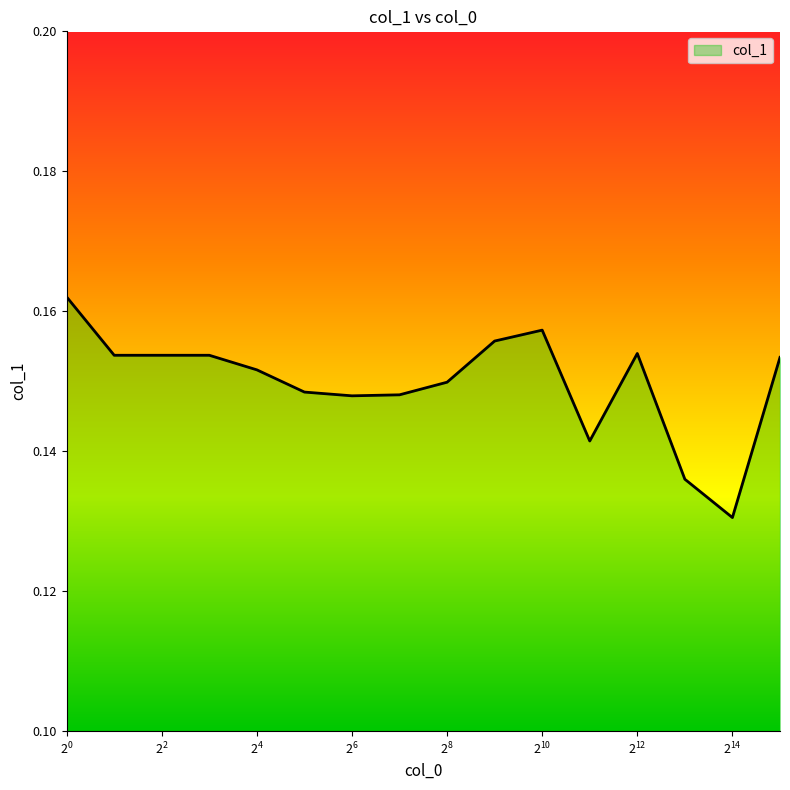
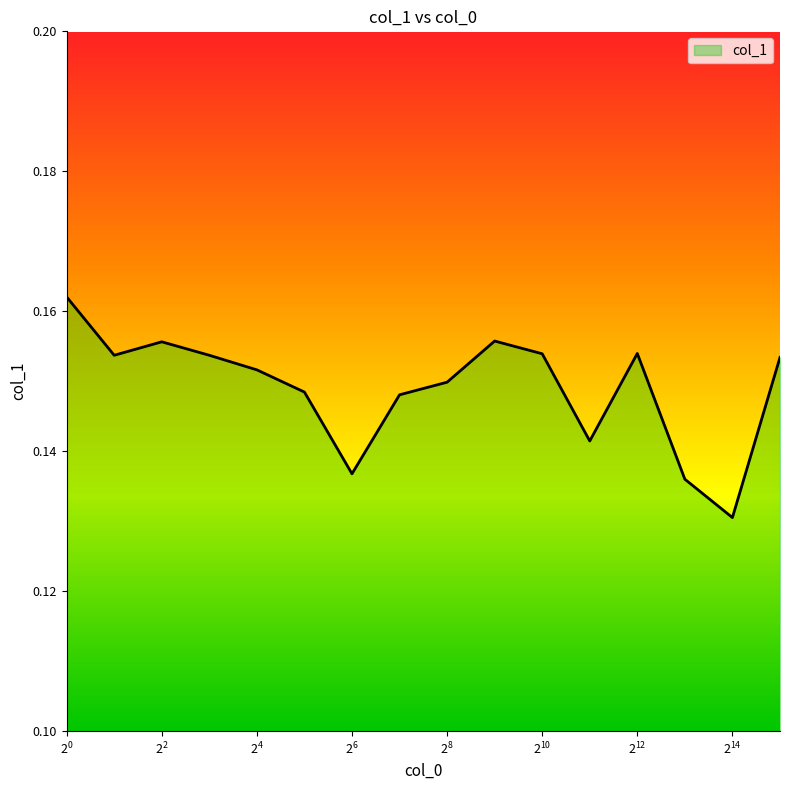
  {
    "2^0": 0.162,
-   "2^2": 0.154,
+   "2^2": 0.156,
    "2^4": 0.152,
-   "2^6": 0.148,
+   "2^6": 0.137,
    "2^8": 0.150,
-   "2^10": 0.157,
+   "2^10": 0.154,
    "2^12": 0.154,
    "2^14": 0.131
  }
